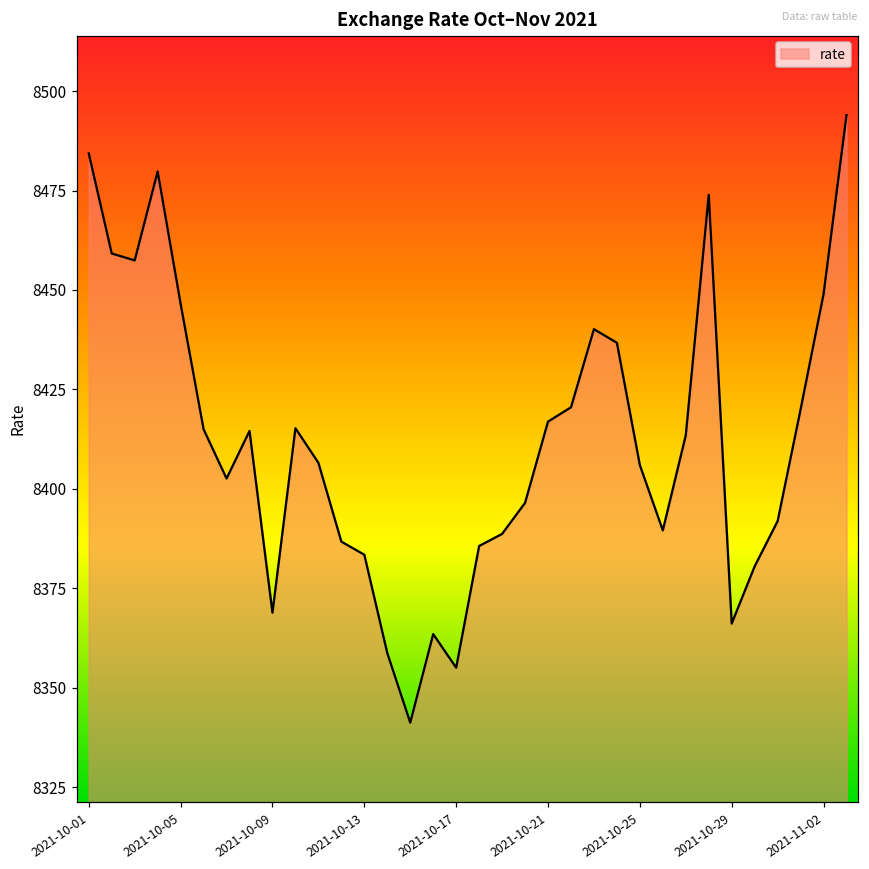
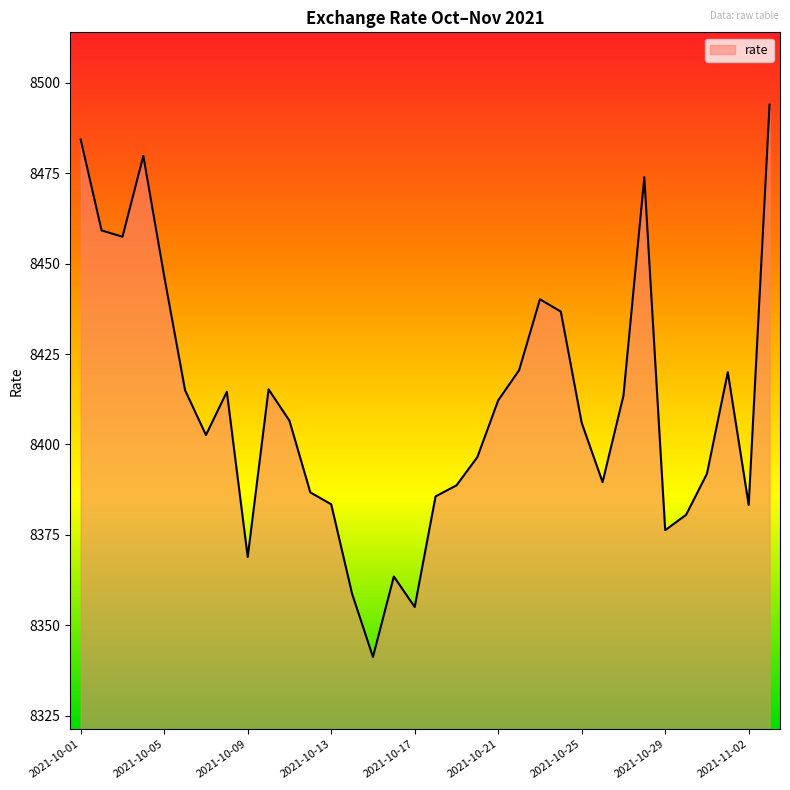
  {
    "2021-10-01": 8484,
    "2021-10-05": 8446,
    "2021-10-09": 8369,
    "2021-10-13": 8383,
    "2021-10-17": 8355,
-   "2021-10-21": 8417,
+   "2021-10-21": 8412,
    "2021-10-25": 8406,
-   "2021-10-29": 8366,
-   "2021-11-02": 8449
+   "2021-10-29": 8376,
+   "2021-11-02": 8383
  }
